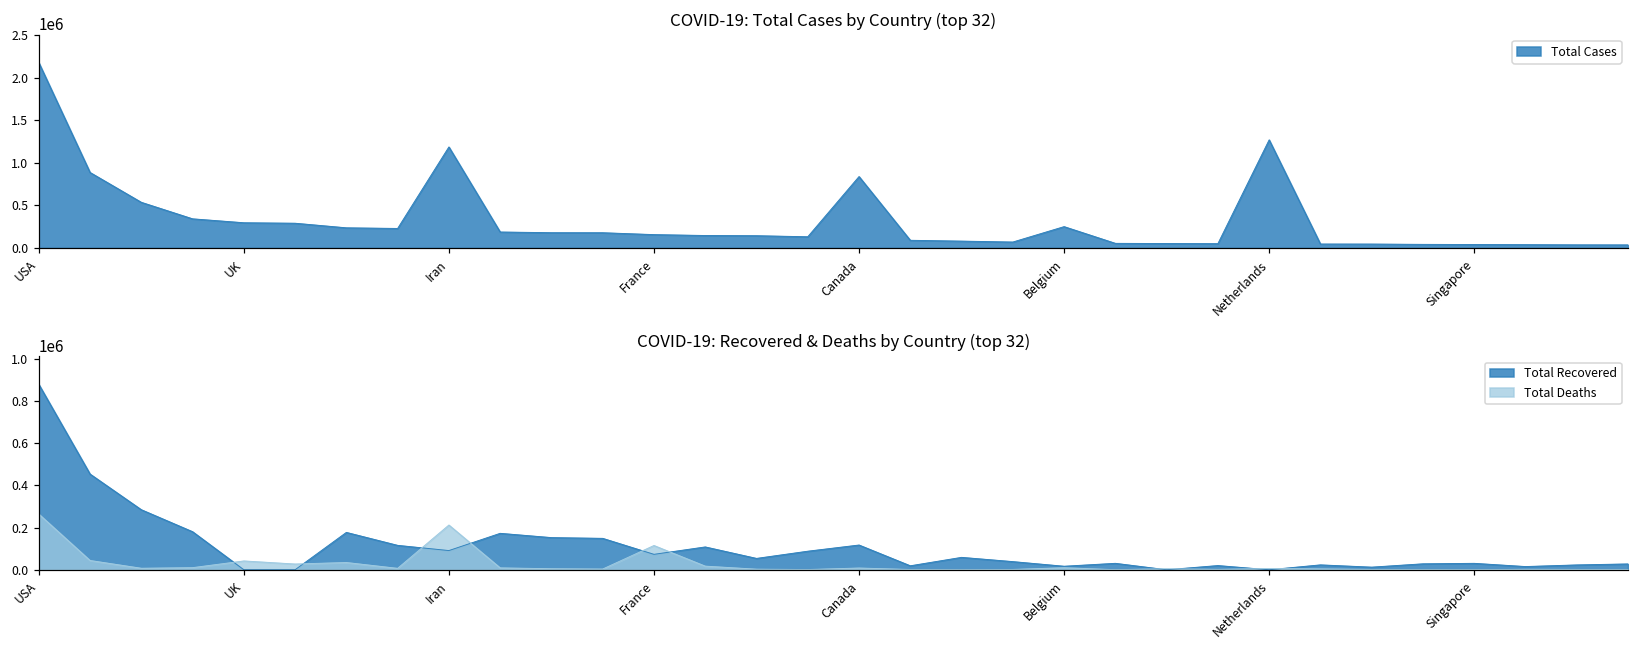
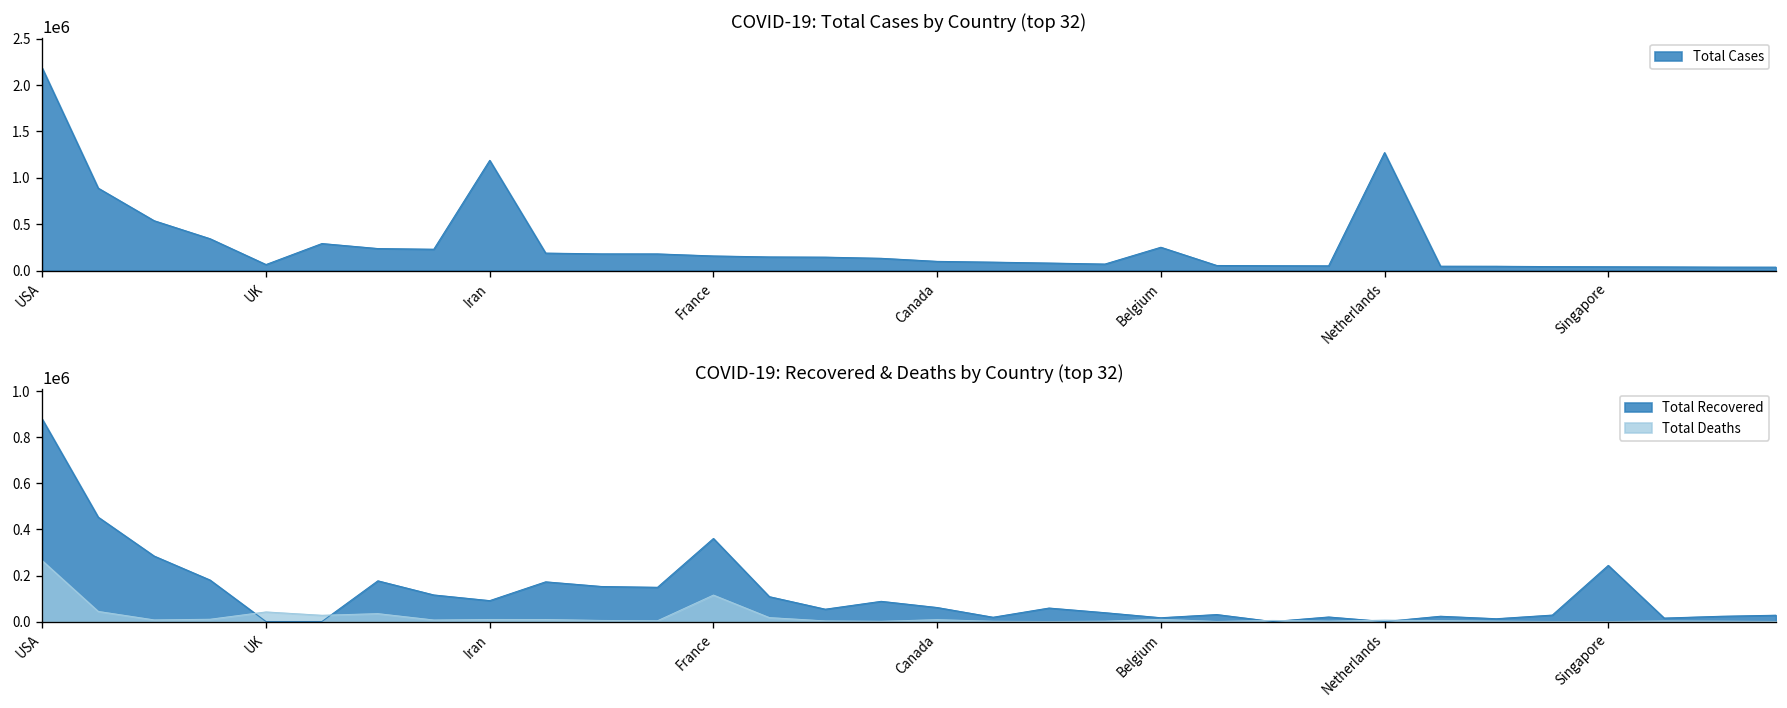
  {
    "COVID-19: Total Cases by Country (top 32)": {
      "USA": 2200000,
-     "UK": 300000,
+     "UK": 100000,
      "Iran": 1200000,
      "France": 200000,
-     "Canada": 800000,
+     "Canada": 100000,
      "Belgium": 300000,
      "Netherlands": 1300000,
      "Singapore": 0
    },
    "COVID-19: Recovered & Deaths by Country (top 32)": {
      "Total Recovered": {
        "USA": 880000,
        "UK": 0,
        "Iran": 90000,
-       "France": 70000,
-       "Canada": 120000,
-       "Singapore": 30000
+       "France": 360000,
+       "Canada": 60000,
+       "Singapore": 240000
      },
      "Total Deaths": {
        "USA": 260000,
        "UK": 40000,
-       "Iran": 210000,
+       "Iran": 10000,
        "France": 110000,
        "Canada": 10000,
        "Singapore": 0
      }
    }
  }
